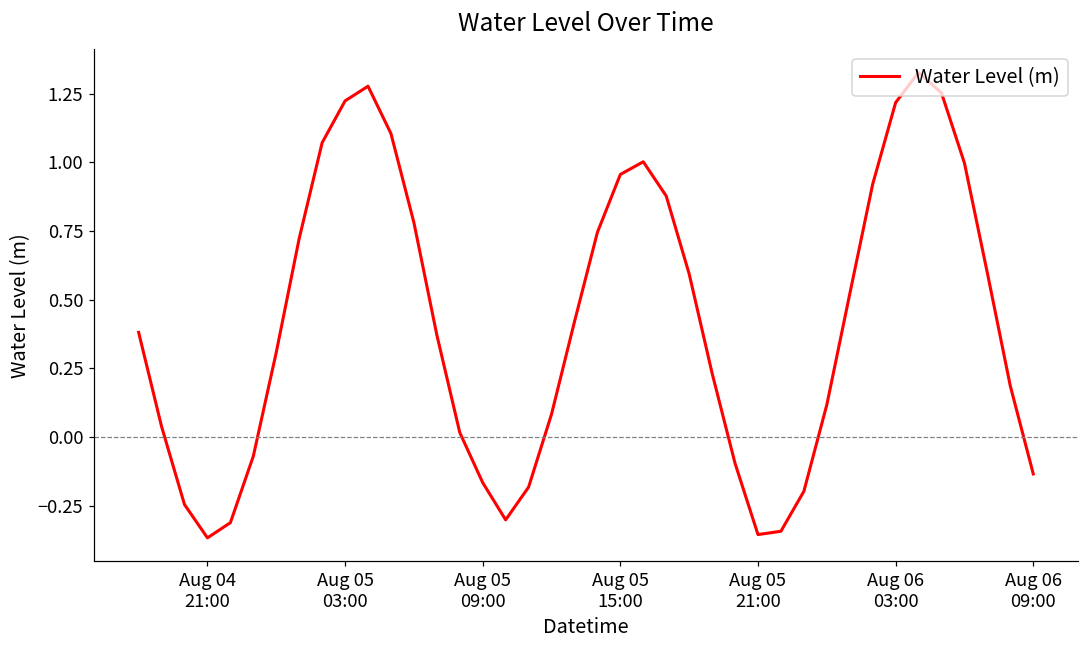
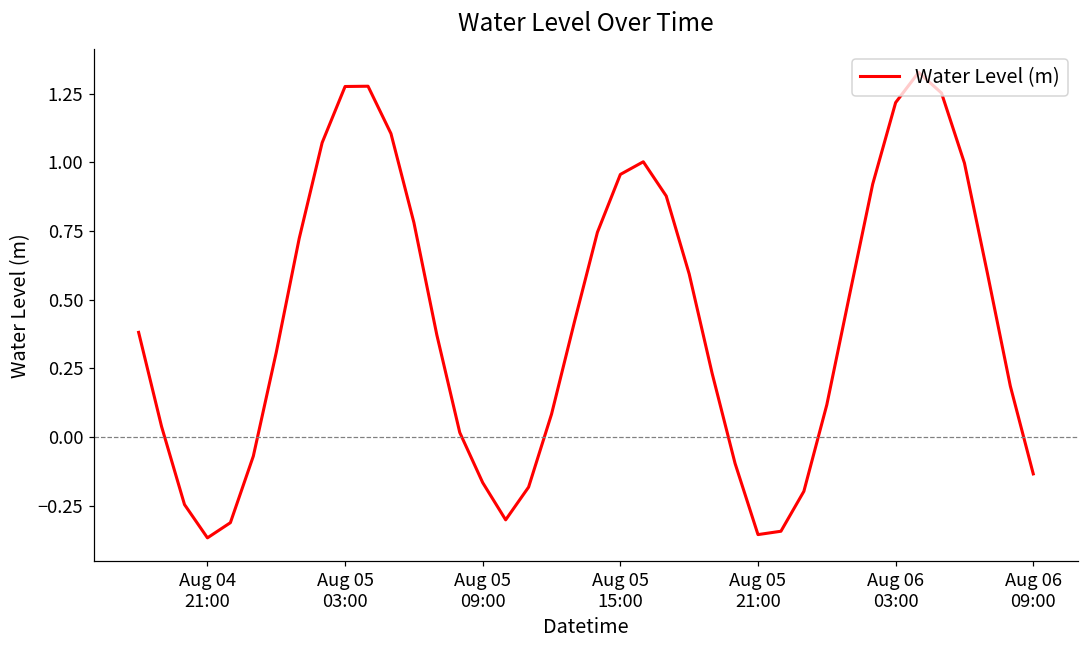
  {
    "Aug 04 21:00": -0.37,
-   "Aug 05 03:00": 1.22,
+   "Aug 05 03:00": 1.28,
    "Aug 05 09:00": -0.17,
    "Aug 05 15:00": 0.96,
    "Aug 05 21:00": -0.36,
    "Aug 06 03:00": 1.22,
    "Aug 06 09:00": -0.13
  }
